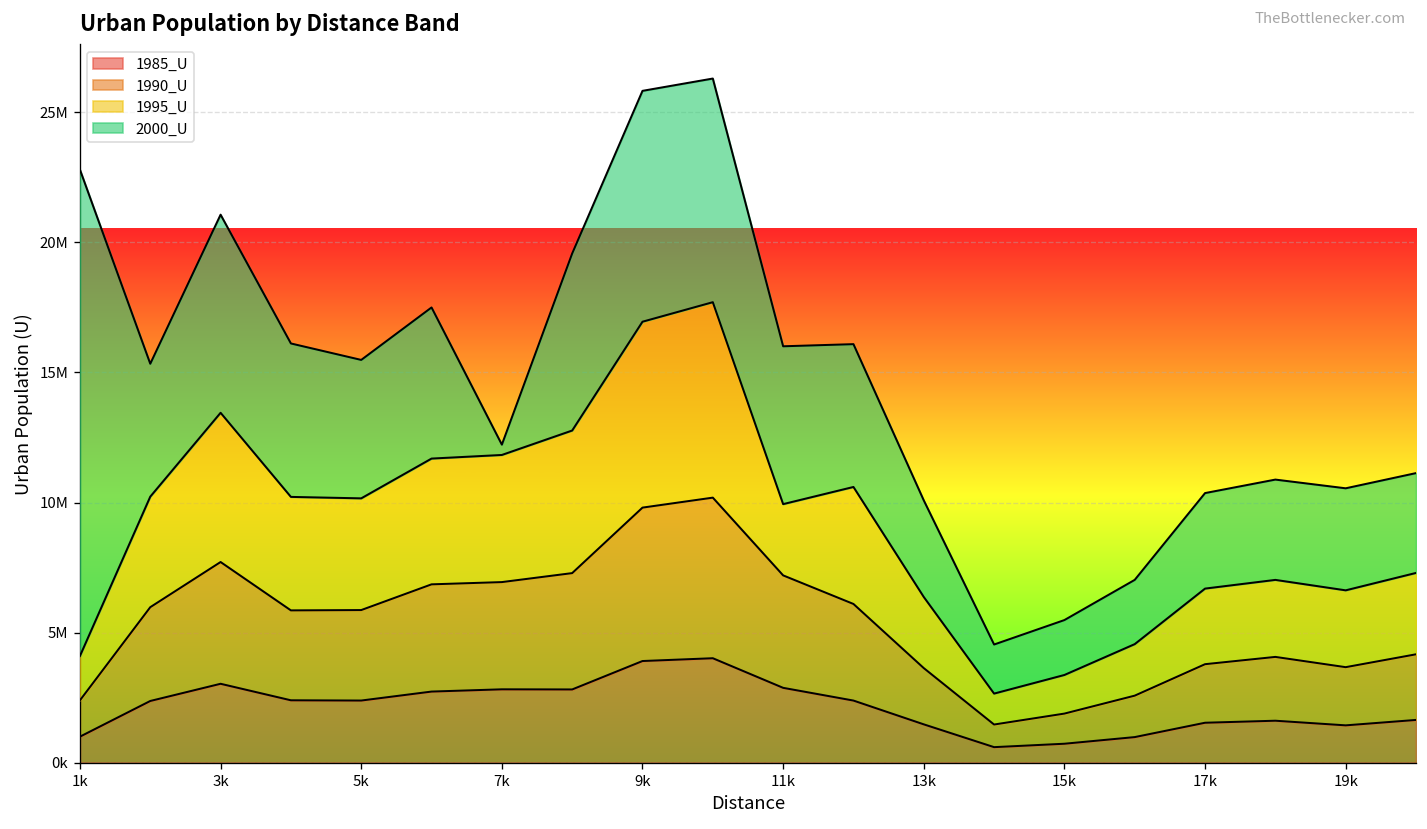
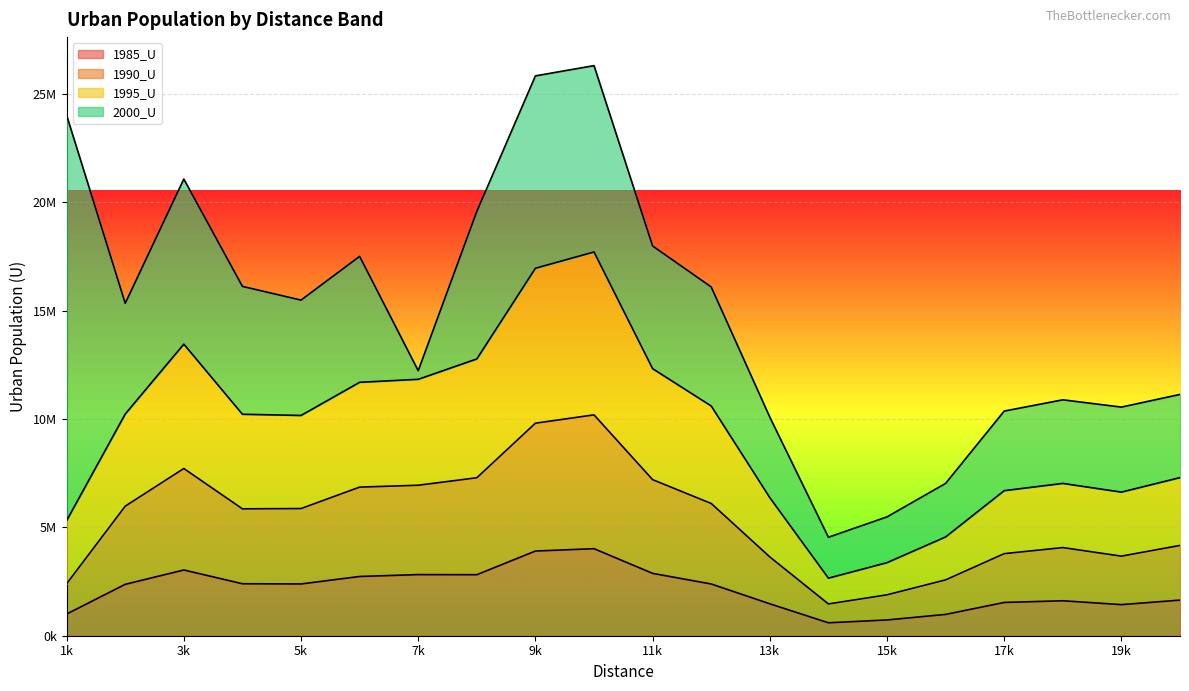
  {
    "1995_U": {
-     "1k": 1700000,
+     "1k": 2900000,
      "3k": 5700000,
      "5k": 4300000,
      "7k": 4900000,
      "9k": 7100000,
-     "11k": 2700000,
+     "11k": 5100000,
      "13k": 2700000,
      "15k": 1500000,
      "17k": 2900000,
      "19k": 3000000
    },
    "2000_U": {
      "1k": 18700000,
      "3k": 7600000,
      "5k": 5300000,
      "7k": 400000,
      "9k": 8900000,
-     "11k": 6100000,
+     "11k": 5700000,
      "13k": 3700000,
      "15k": 2100000,
      "17k": 3700000,
      "19k": 3900000
    }
  }
